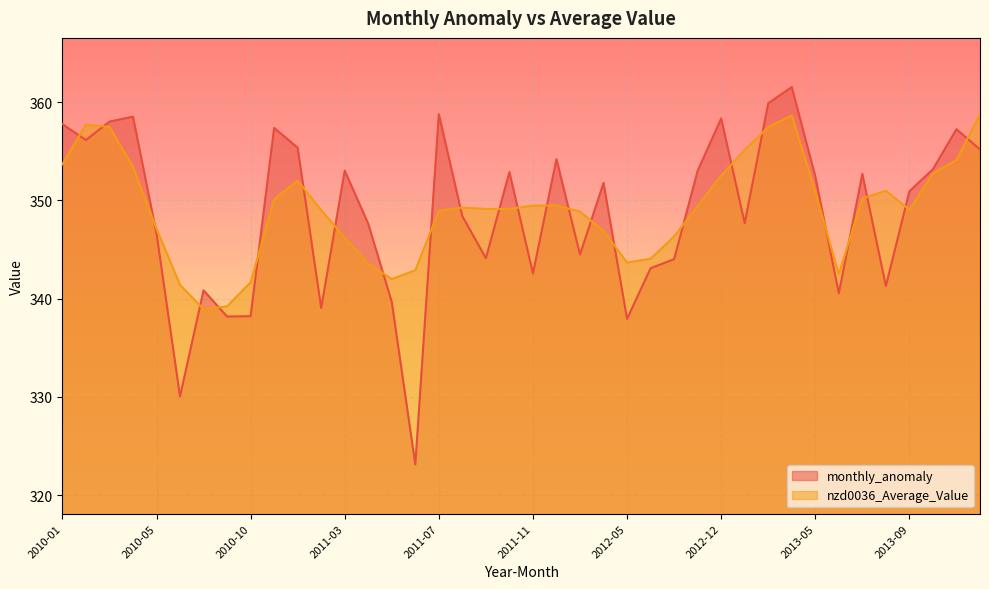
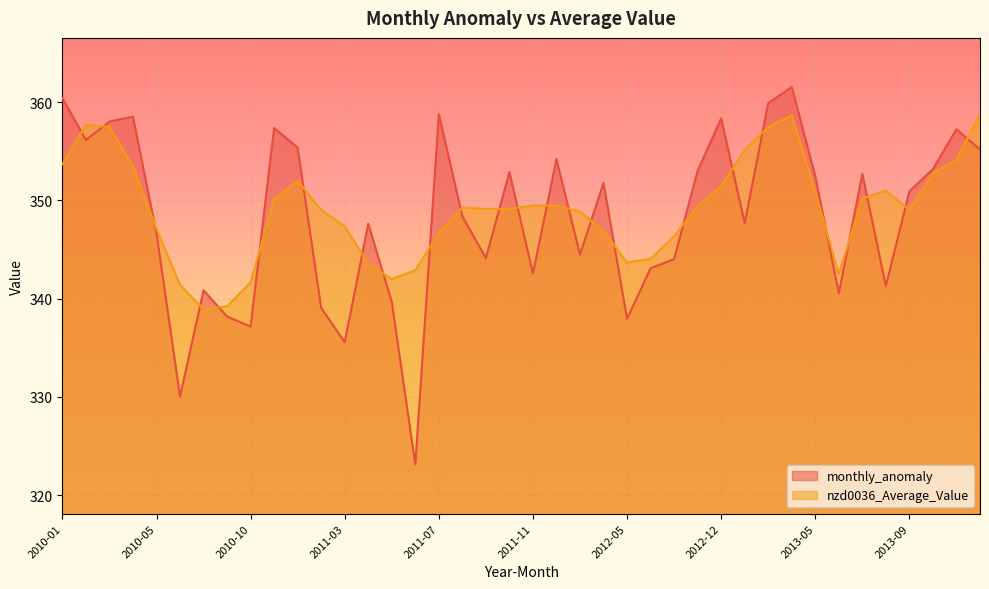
  {
    "monthly_anomaly": {
-     "2010-01": 358,
+     "2010-01": 360,
      "2010-05": 347,
-     "2010-10": 338,
-     "2011-03": 353,
+     "2010-10": 337,
+     "2011-03": 336,
      "2011-07": 359,
      "2011-11": 343,
      "2012-05": 338,
      "2012-12": 358,
      "2013-05": 352,
      "2013-09": 351
    },
    "nzd0036_Average_Value": {
      "2010-01": 354,
      "2010-05": 347,
      "2010-10": 342,
-     "2011-03": 346,
-     "2011-07": 349,
+     "2011-03": 347,
+     "2011-07": 347,
      "2011-11": 349,
      "2012-05": 344,
-     "2012-12": 353,
+     "2012-12": 351,
      "2013-05": 351,
      "2013-09": 349
    }
  }
